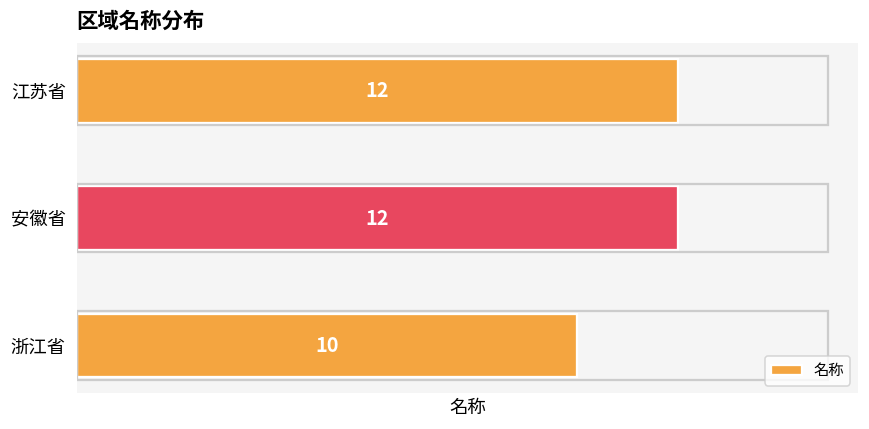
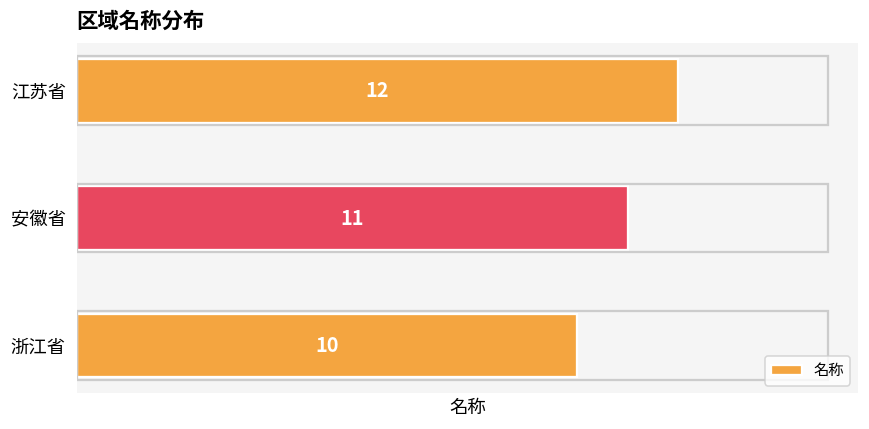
  {
    "江苏省": 12,
-   "安徽省": 12,
+   "安徽省": 11,
    "浙江省": 10
  }
